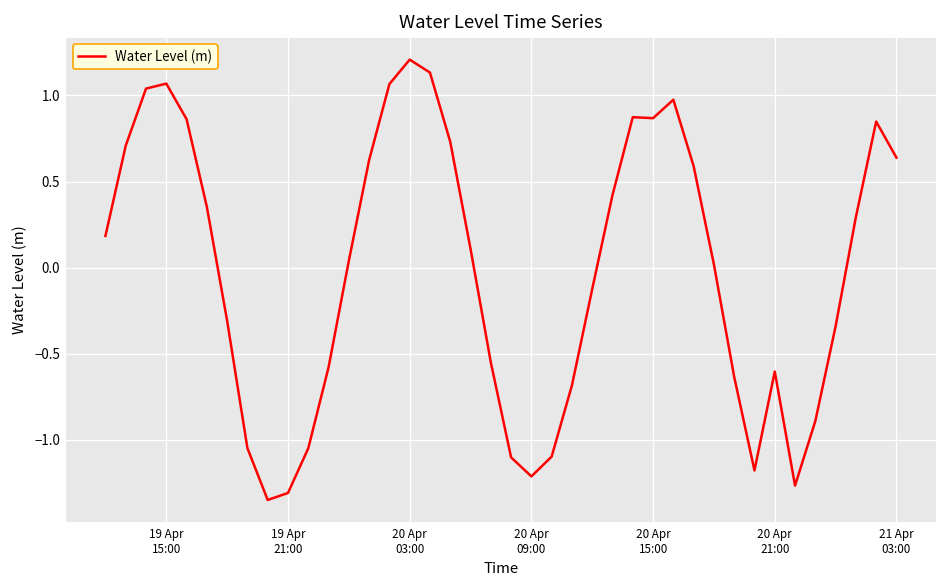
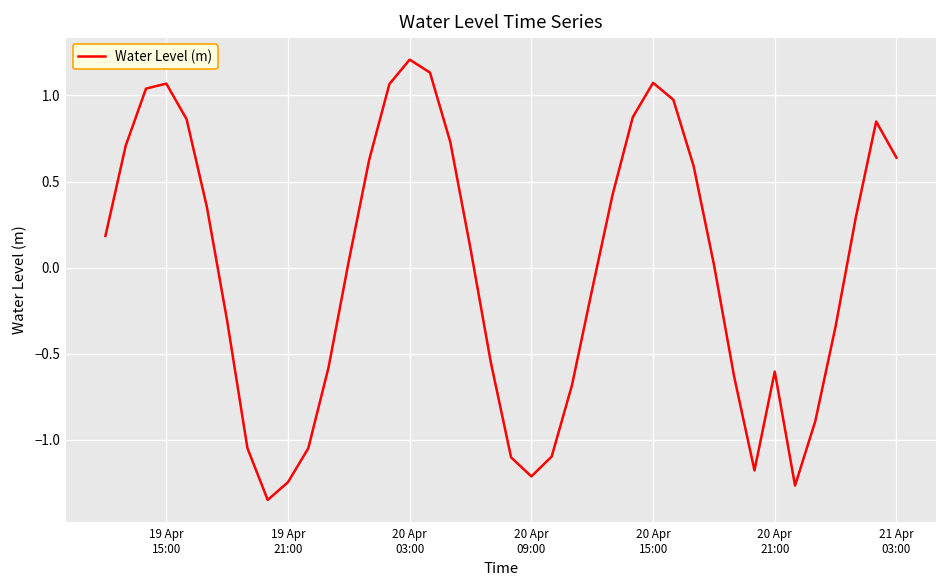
  {
    "19 Apr 15:00": 1.07,
-   "19 Apr 21:00": -1.31,
+   "19 Apr 21:00": -1.25,
    "20 Apr 03:00": 1.21,
    "20 Apr 09:00": -1.21,
-   "20 Apr 15:00": 0.87,
+   "20 Apr 15:00": 1.07,
    "20 Apr 21:00": -0.60,
    "21 Apr 03:00": 0.64
  }
